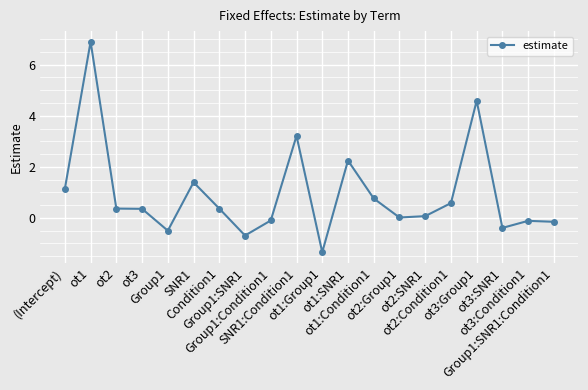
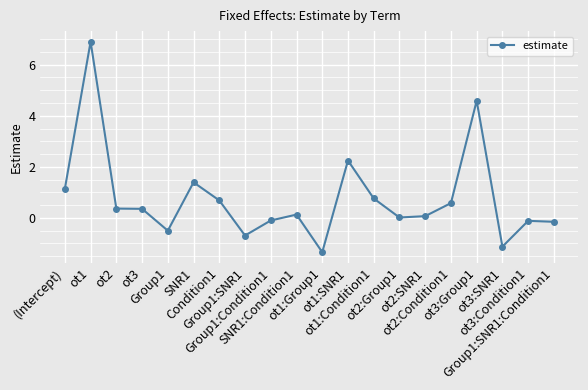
  {
    "(Intercept)": 1.1,
    "ot1": 6.9,
    "ot2": 0.4,
    "ot3": 0.4,
    "Group1": -0.5,
    "SNR1": 1.4,
-   "Condition1": 0.4,
+   "Condition1": 0.7,
    "Group1:SNR1": -0.7,
    "Group1:Condition1": -0.1,
-   "SNR1:Condition1": 3.2,
+   "SNR1:Condition1": 0.1,
    "ot1:Group1": -1.3,
    "ot1:SNR1": 2.2,
    "ot1:Condition1": 0.8,
    "ot2:Group1": 0.0,
    "ot2:SNR1": 0.1,
    "ot2:Condition1": 0.6,
    "ot3:Group1": 4.6,
-   "ot3:SNR1": -0.4,
+   "ot3:SNR1": -1.1,
    "ot3:Condition1": -0.1,
    "Group1:SNR1:Condition1": -0.2
  }
